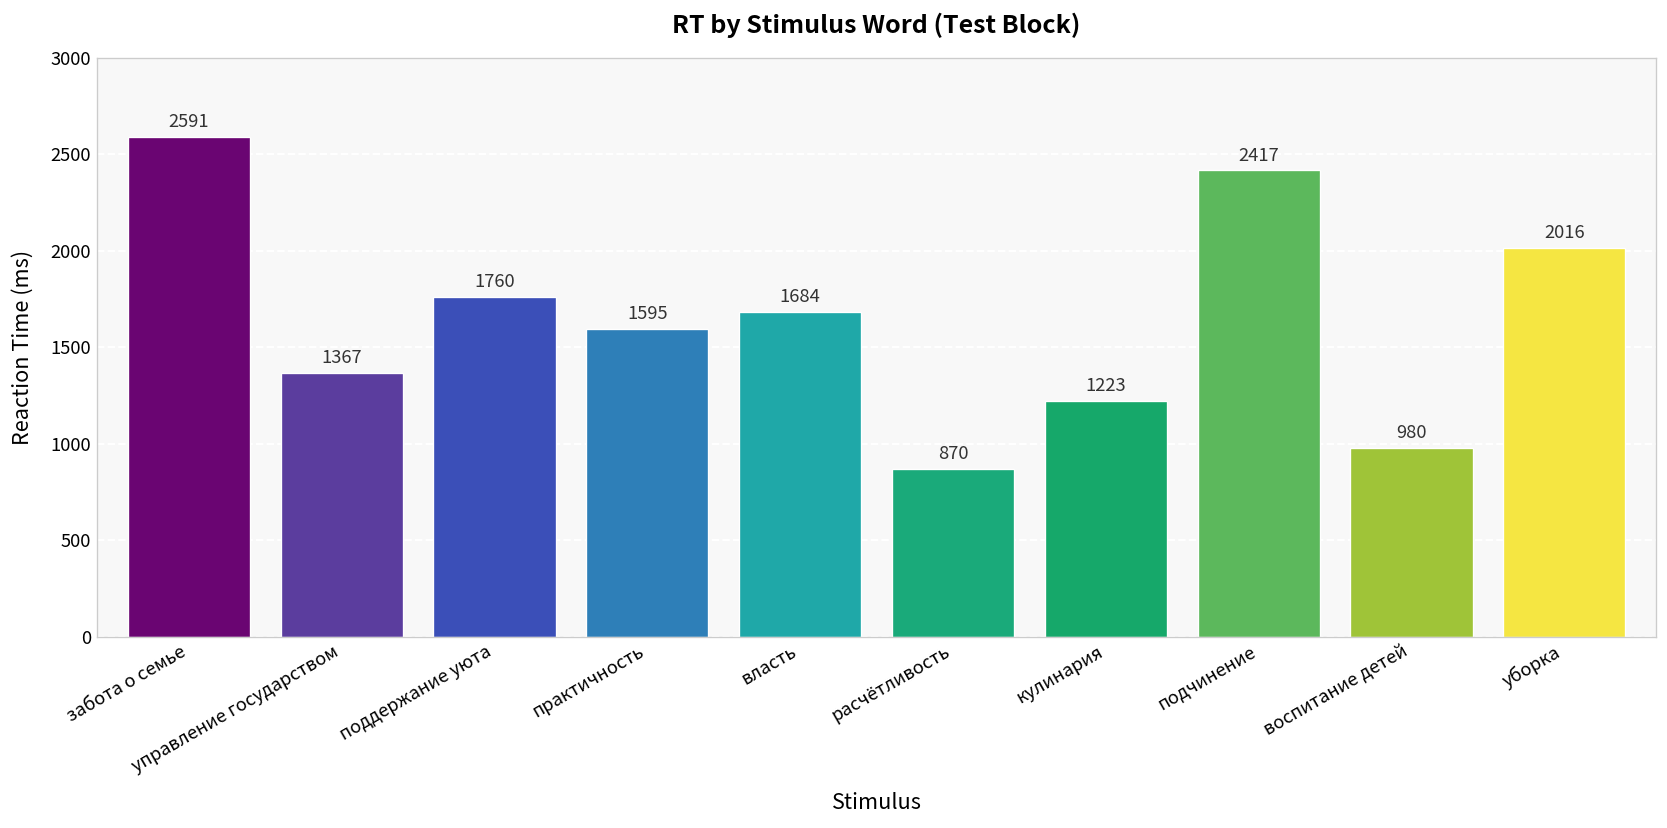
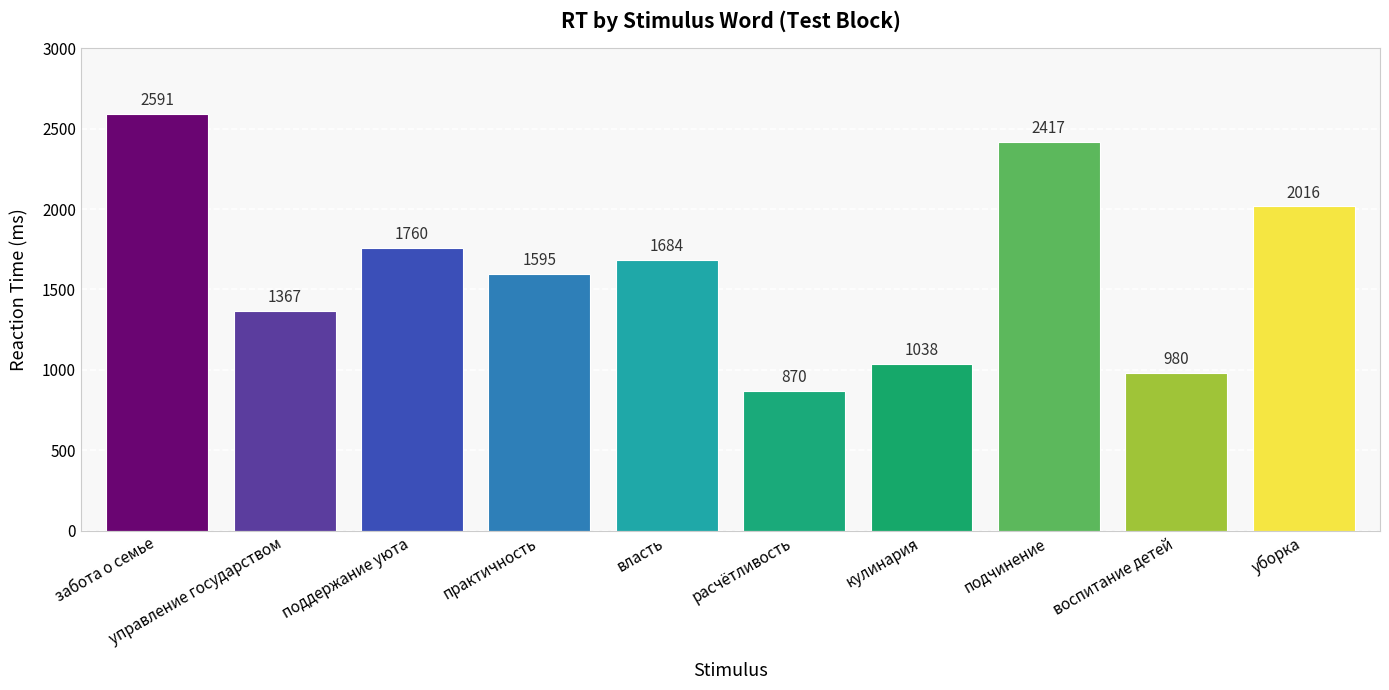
  {
    "забота о семье": 2591,
    "управление государством": 1367,
    "поддержание уюта": 1760,
    "практичность": 1595,
    "власть": 1684,
    "расчётливость": 870,
-   "кулинария": 1223,
+   "кулинария": 1038,
    "подчинение": 2417,
    "воспитание детей": 980,
    "уборка": 2016
  }
